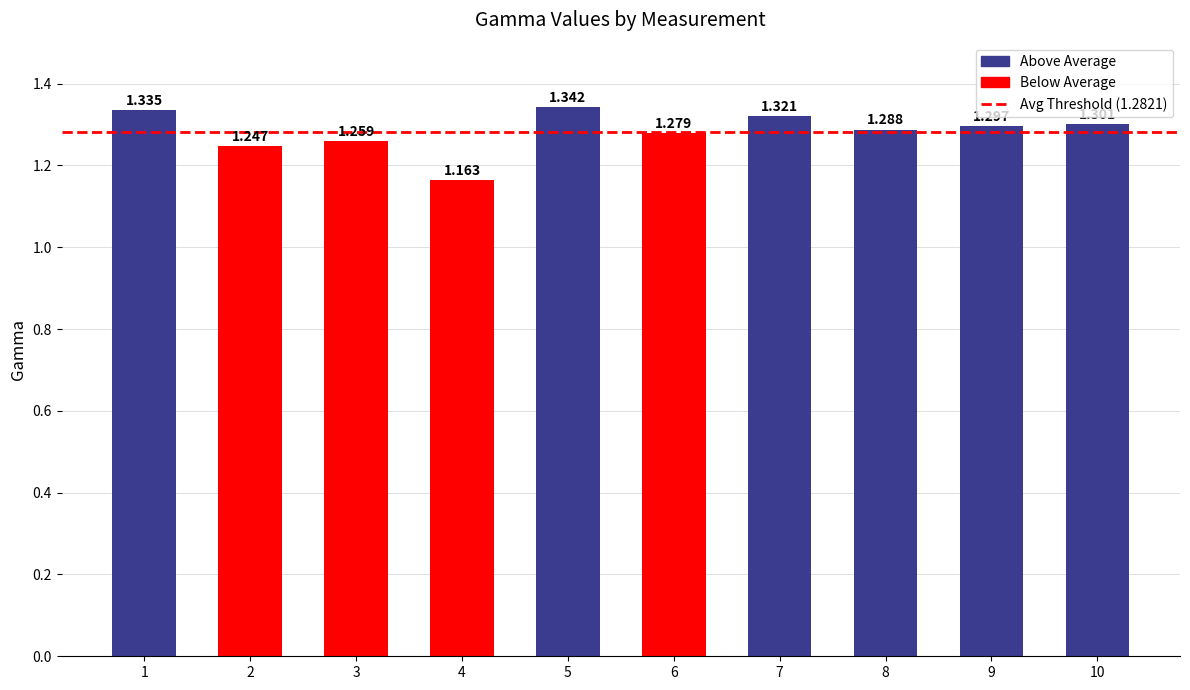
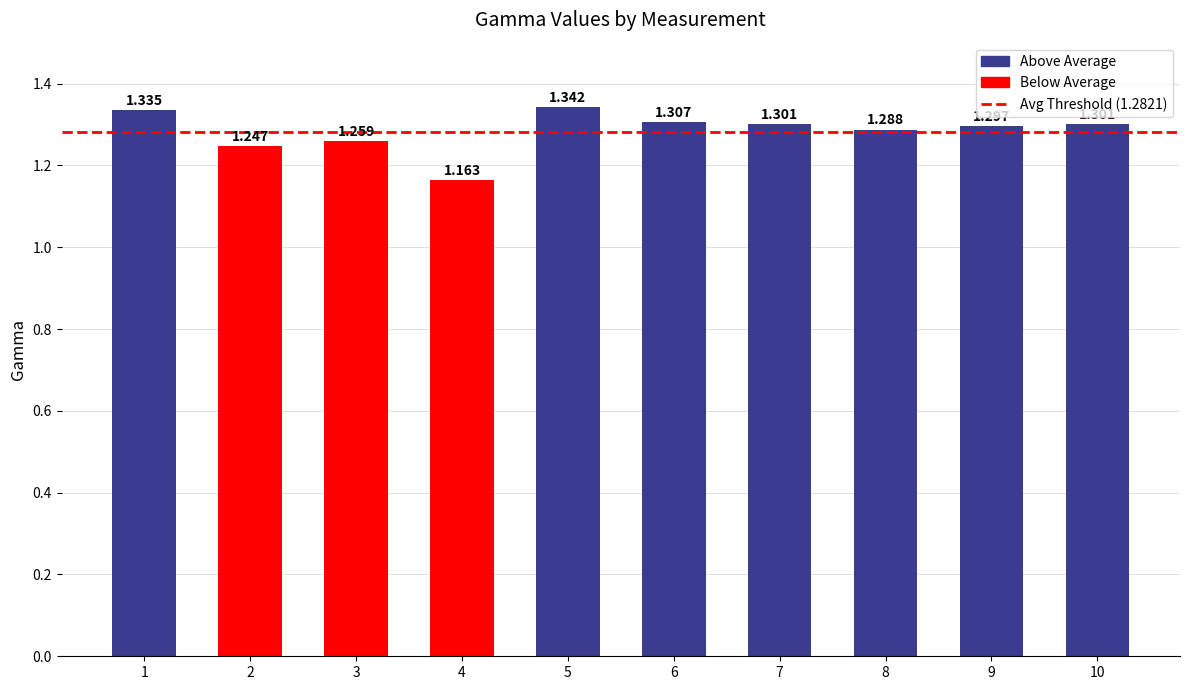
  {
    "1": 1.335,
    "2": 1.247,
    "3": 1.259,
    "4": 1.163,
    "5": 1.342,
-   "6": 1.279,
-   "7": 1.321,
+   "6": 1.307,
+   "7": 1.301,
    "8": 1.288
  }
